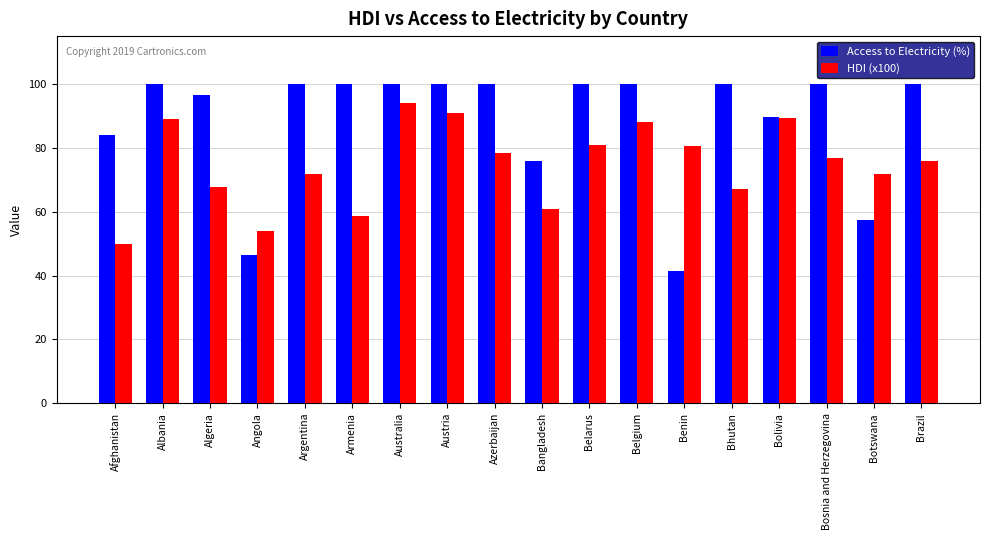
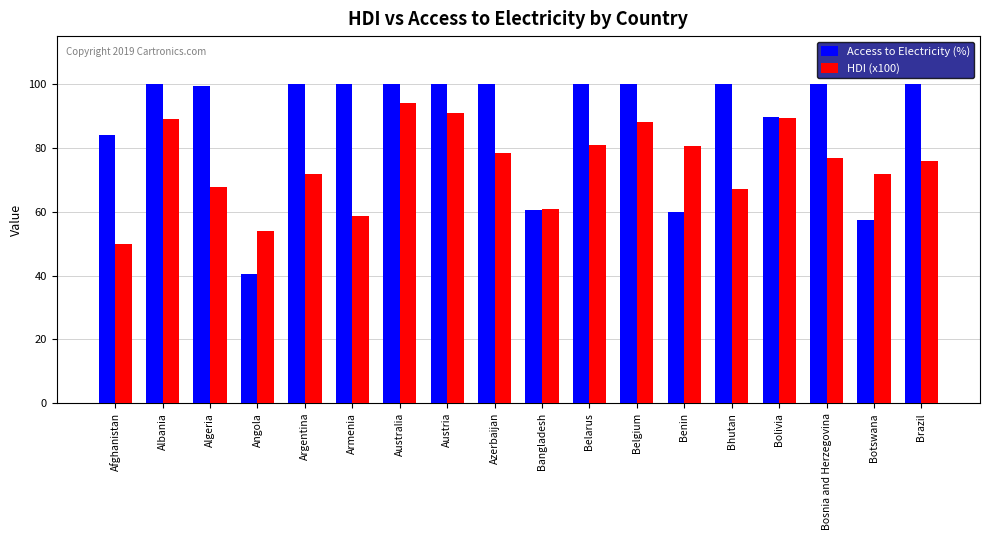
  {
    "Access to Electricity (%)": {
      "Afghanistan": 84,
      "Albania": 100,
-     "Algeria": 97,
-     "Angola": 47,
+     "Algeria": 99,
+     "Angola": 41,
      "Argentina": 100,
      "Armenia": 100,
      "Australia": 100,
      "Austria": 100,
      "Azerbaijan": 100,
-     "Bangladesh": 76,
+     "Bangladesh": 60,
      "Belarus": 100,
      "Belgium": 100,
-     "Benin": 41,
+     "Benin": 60,
      "Bhutan": 100,
      "Bolivia": 90,
      "Bosnia and Herzegovina": 100,
      "Botswana": 57,
      "Brazil": 100
    },
    "HDI (x100)": {
      "Afghanistan": 50,
      "Albania": 89,
      "Algeria": 68,
      "Angola": 54,
      "Argentina": 72,
      "Armenia": 59,
      "Australia": 94,
      "Austria": 91,
      "Azerbaijan": 78,
      "Bangladesh": 61,
      "Belarus": 81,
      "Belgium": 88,
      "Benin": 81,
      "Bhutan": 67,
      "Bolivia": 89,
      "Bosnia and Herzegovina": 77,
      "Botswana": 72,
      "Brazil": 76
    }
  }
